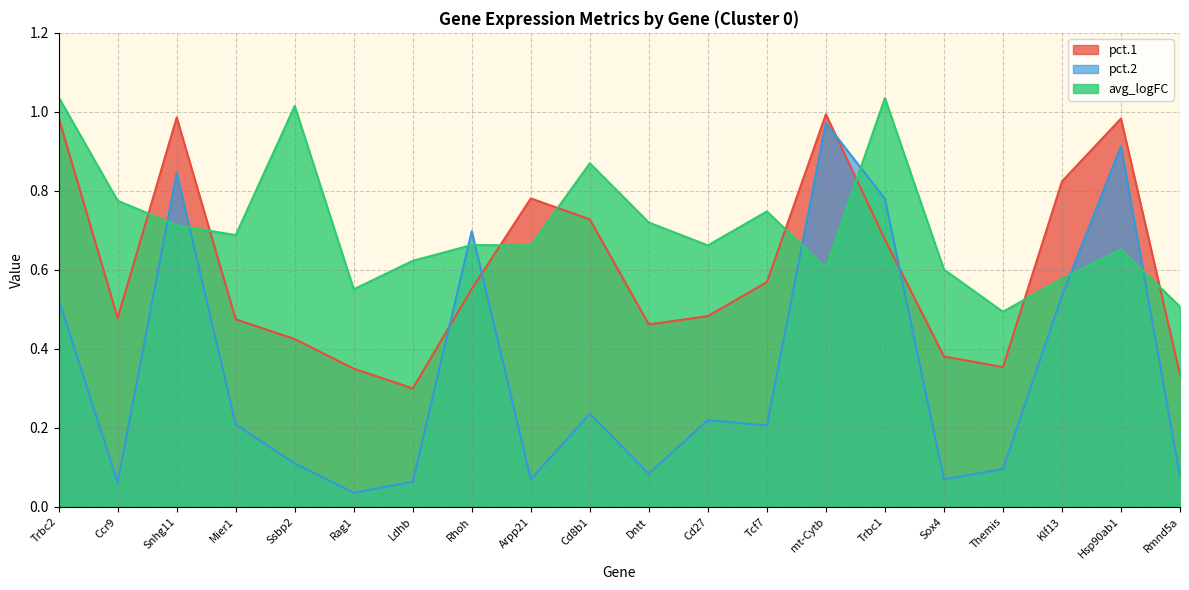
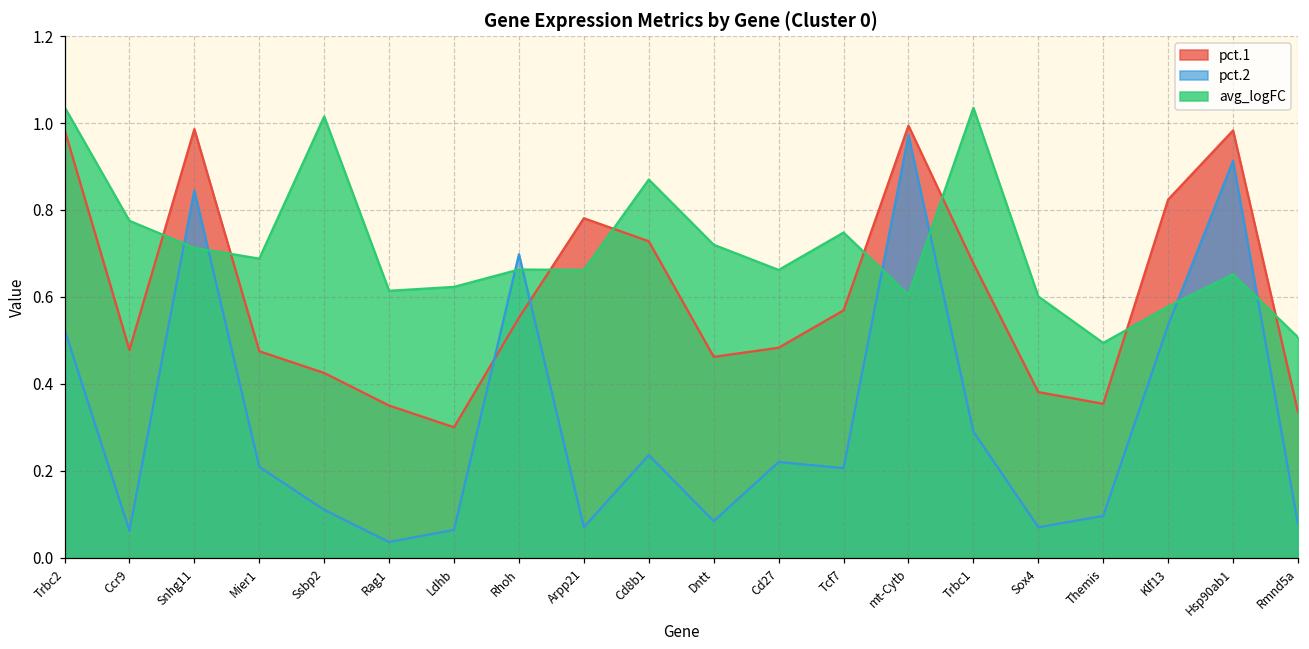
  {
    "pct.1": {
      "Trbc2": 0.99,
      "Ccr9": 0.48,
      "Snhg11": 0.99,
      "Mier1": 0.48,
      "Ssbp2": 0.43,
      "Rag1": 0.35,
      "Ldhb": 0.30,
      "Rhoh": 0.55,
      "Arpp21": 0.78,
      "Cd8b1": 0.73,
      "Dntt": 0.46,
      "Cd27": 0.48,
      "Tcf7": 0.57,
      "mt-Cytb": 0.99,
      "Trbc1": 0.68,
      "Sox4": 0.38,
      "Themis": 0.35,
      "Klf13": 0.82,
      "Hsp90ab1": 0.98,
      "Rmnd5a": 0.34
    },
    "pct.2": {
      "Trbc2": 0.53,
      "Ccr9": 0.06,
      "Snhg11": 0.85,
      "Mier1": 0.21,
      "Ssbp2": 0.11,
      "Rag1": 0.04,
      "Ldhb": 0.06,
      "Rhoh": 0.70,
      "Arpp21": 0.07,
      "Cd8b1": 0.24,
      "Dntt": 0.08,
      "Cd27": 0.22,
      "Tcf7": 0.21,
      "mt-Cytb": 0.97,
-     "Trbc1": 0.78,
+     "Trbc1": 0.29,
      "Sox4": 0.07,
      "Themis": 0.10,
      "Klf13": 0.54,
      "Hsp90ab1": 0.91,
      "Rmnd5a": 0.08
    },
    "avg_logFC": {
      "Trbc2": 1.04,
      "Ccr9": 0.78,
      "Snhg11": 0.71,
      "Mier1": 0.69,
      "Ssbp2": 1.02,
-     "Rag1": 0.55,
+     "Rag1": 0.61,
      "Ldhb": 0.62,
      "Rhoh": 0.66,
      "Arpp21": 0.66,
      "Cd8b1": 0.87,
      "Dntt": 0.72,
      "Cd27": 0.66,
      "Tcf7": 0.75,
      "mt-Cytb": 0.61,
      "Trbc1": 1.04,
      "Sox4": 0.60,
      "Themis": 0.49,
      "Klf13": 0.58,
      "Hsp90ab1": 0.65,
      "Rmnd5a": 0.51
    }
  }
